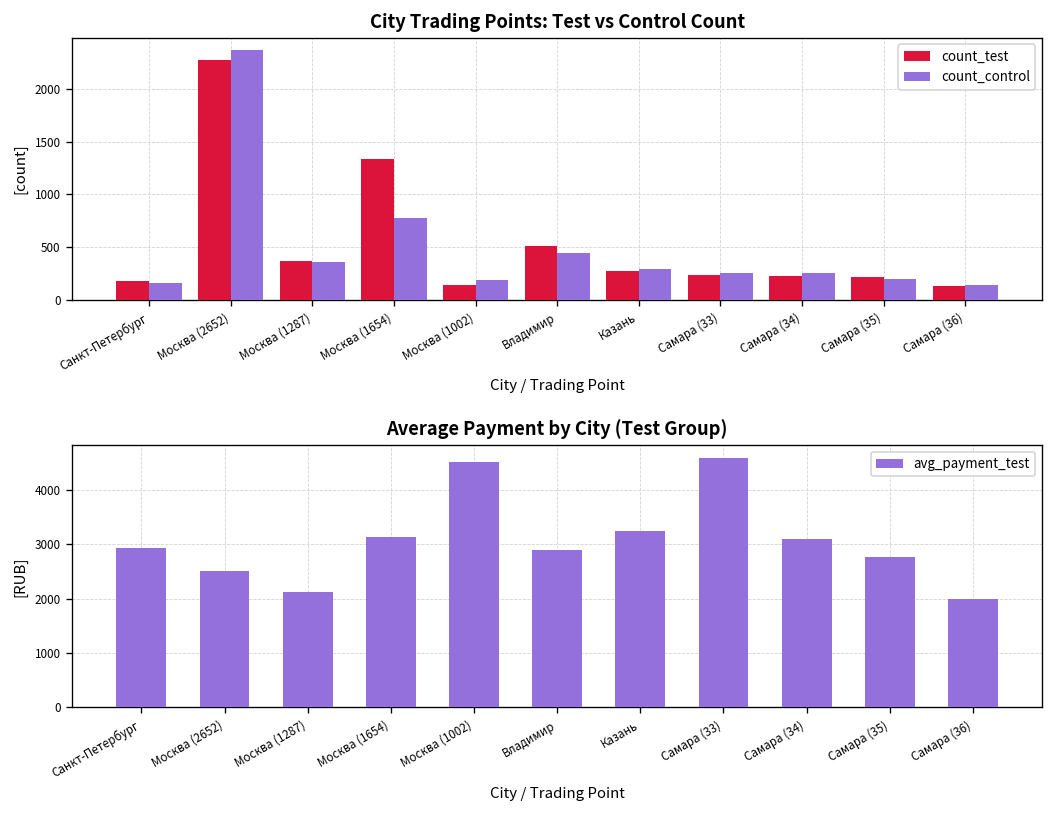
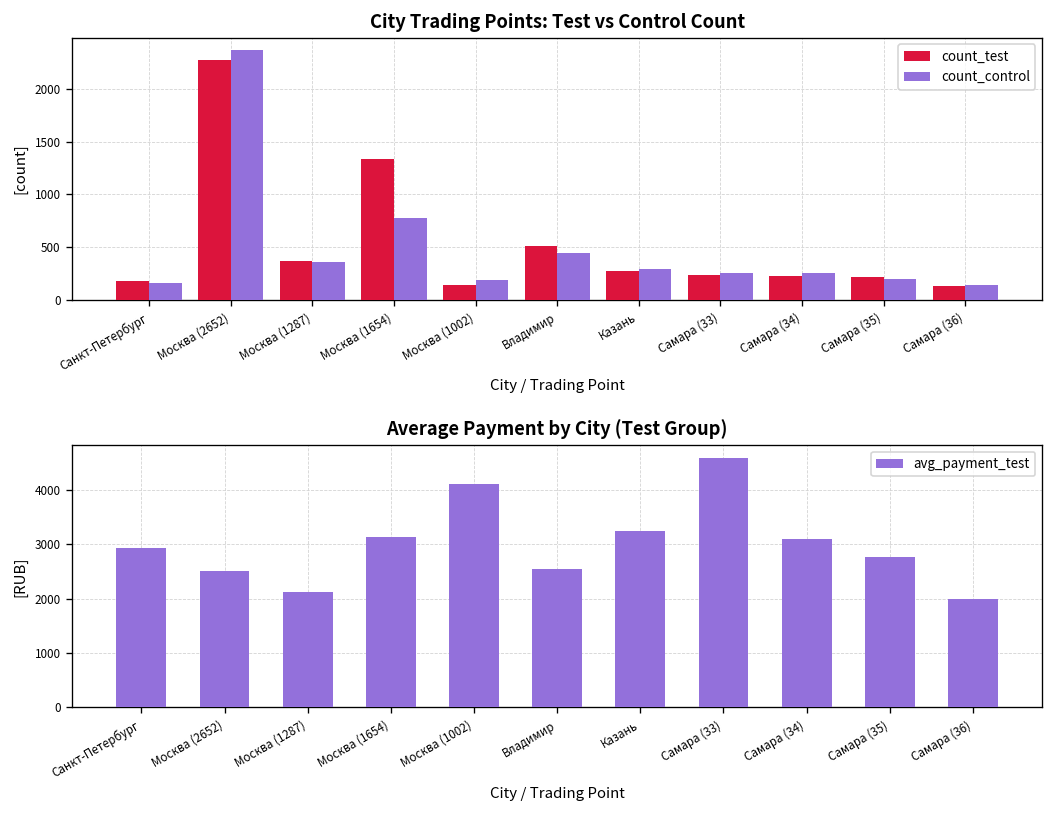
  {
    "City Trading Points: Test vs Control Count": {
      "count_test": {
        "Санкт-Петербург": 200,
        "Москва (2652)": 2300,
        "Москва (1287)": 400,
        "Москва (1654)": 1300,
        "Москва (1002)": 100,
        "Владимир": 500,
        "Казань": 300,
        "Самара (33)": 200,
        "Самара (34)": 200,
        "Самара (35)": 200,
        "Самара (36)": 100
      },
      "count_control": {
        "Санкт-Петербург": 200,
        "Москва (2652)": 2400,
        "Москва (1287)": 400,
        "Москва (1654)": 800,
        "Москва (1002)": 200,
        "Владимир": 400,
        "Казань": 300,
        "Самара (33)": 300,
        "Самара (34)": 300,
        "Самара (35)": 200,
        "Самара (36)": 100
      }
    },
    "Average Payment by City (Test Group)": {
      "Санкт-Петербург": 2900,
      "Москва (2652)": 2500,
      "Москва (1287)": 2100,
      "Москва (1654)": 3100,
-     "Москва (1002)": 4500,
-     "Владимир": 2900,
+     "Москва (1002)": 4100,
+     "Владимир": 2500,
      "Казань": 3200,
      "Самара (33)": 4600,
      "Самара (34)": 3100,
      "Самара (35)": 2800,
      "Самара (36)": 2000
    }
  }
